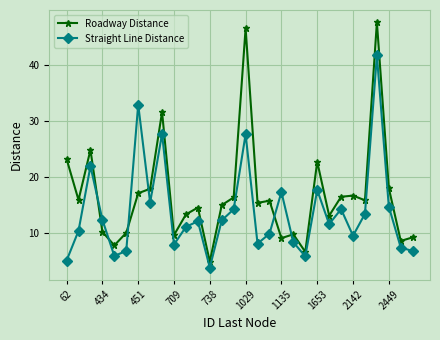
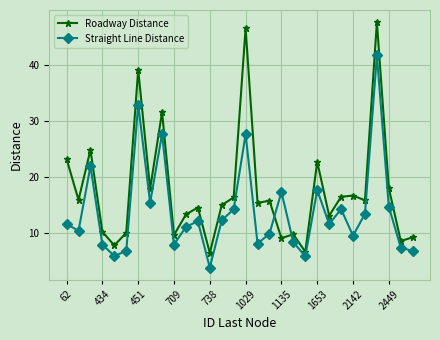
  {
    "Roadway Distance": {
      "62": 23,
      "434": 10,
-     "451": 17,
+     "451": 39,
      "709": 10,
-     "738": 5,
+     "738": 6,
      "1029": 47,
      "1135": 9,
      "1653": 23,
      "2142": 17,
      "2449": 18
    },
    "Straight Line Distance": {
-     "62": 5,
-     "434": 12,
+     "62": 12,
+     "434": 8,
      "451": 33,
      "709": 8,
      "738": 4,
      "1029": 28,
      "1135": 17,
      "1653": 18,
      "2142": 9,
      "2449": 15
    }
  }
